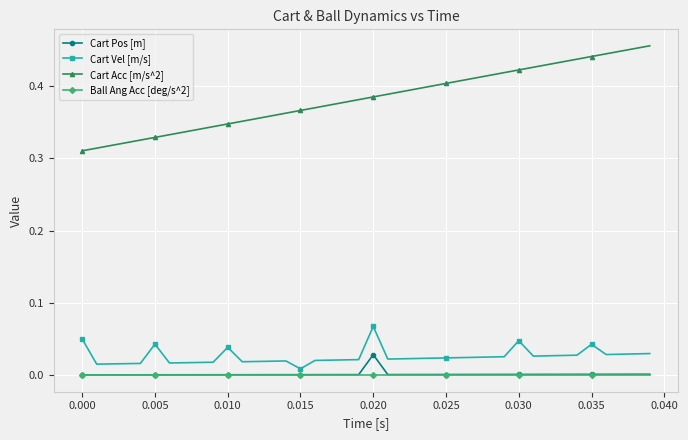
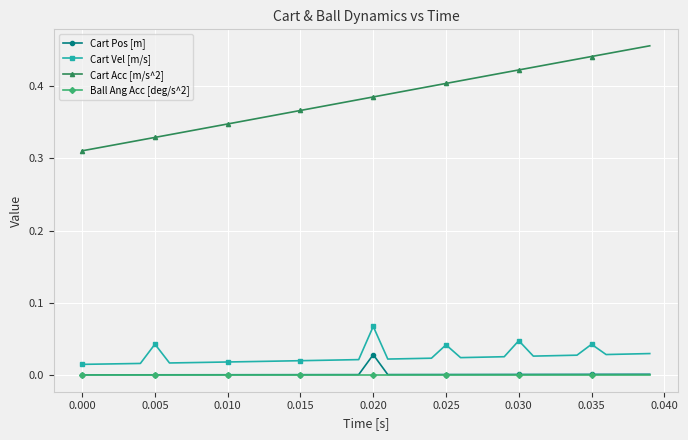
  {
    "Cart Pos [m]": {
      "0.020": 0.03
    },
    "Cart Vel [m/s]": {
-     "0.000": 0.05,
+     "0.000": 0.02,
      "0.005": 0.04,
-     "0.010": 0.04,
-     "0.015": 0.01,
+     "0.010": 0.02,
+     "0.015": 0.02,
      "0.020": 0.07,
-     "0.025": 0.02,
+     "0.025": 0.04,
      "0.030": 0.05,
      "0.035": 0.04
    }
  }
